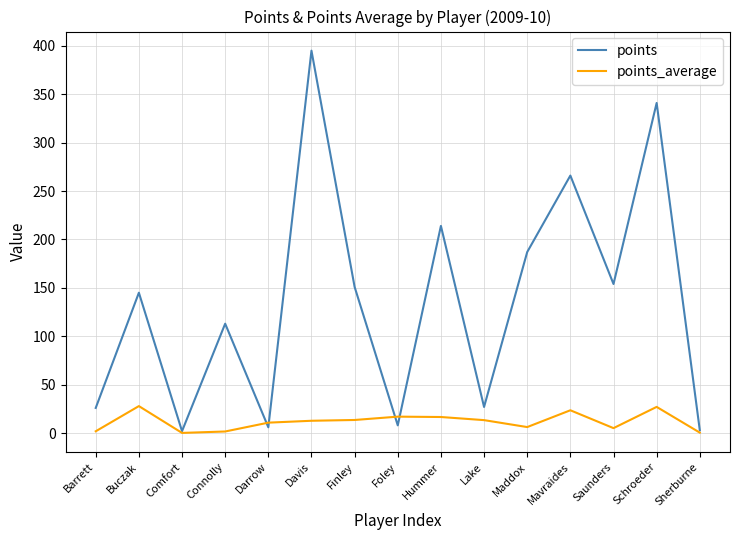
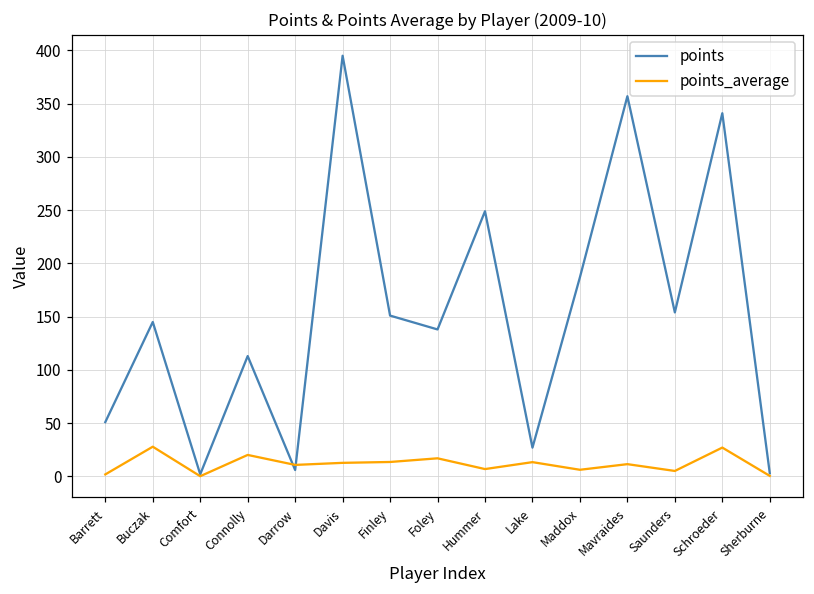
  {
    "points": {
-     "Barrett": 30,
+     "Barrett": 50,
      "Buczak": 150,
      "Connolly": 110,
      "Darrow": 10,
      "Davis": 400,
      "Finley": 150,
-     "Foley": 10,
-     "Hummer": 210,
+     "Foley": 140,
+     "Hummer": 250,
      "Lake": 30,
      "Maddox": 190,
-     "Mavraides": 270,
+     "Mavraides": 360,
      "Saunders": 150,
      "Schroeder": 340
    },
    "points_average": {
      "Barrett": 0,
      "Buczak": 30,
-     "Connolly": 0,
+     "Connolly": 20,
      "Darrow": 10,
      "Davis": 10,
      "Finley": 10,
      "Foley": 20,
-     "Hummer": 20,
+     "Hummer": 10,
      "Lake": 10,
      "Maddox": 10,
-     "Mavraides": 20,
+     "Mavraides": 10,
      "Saunders": 10,
      "Schroeder": 30
    }
  }
